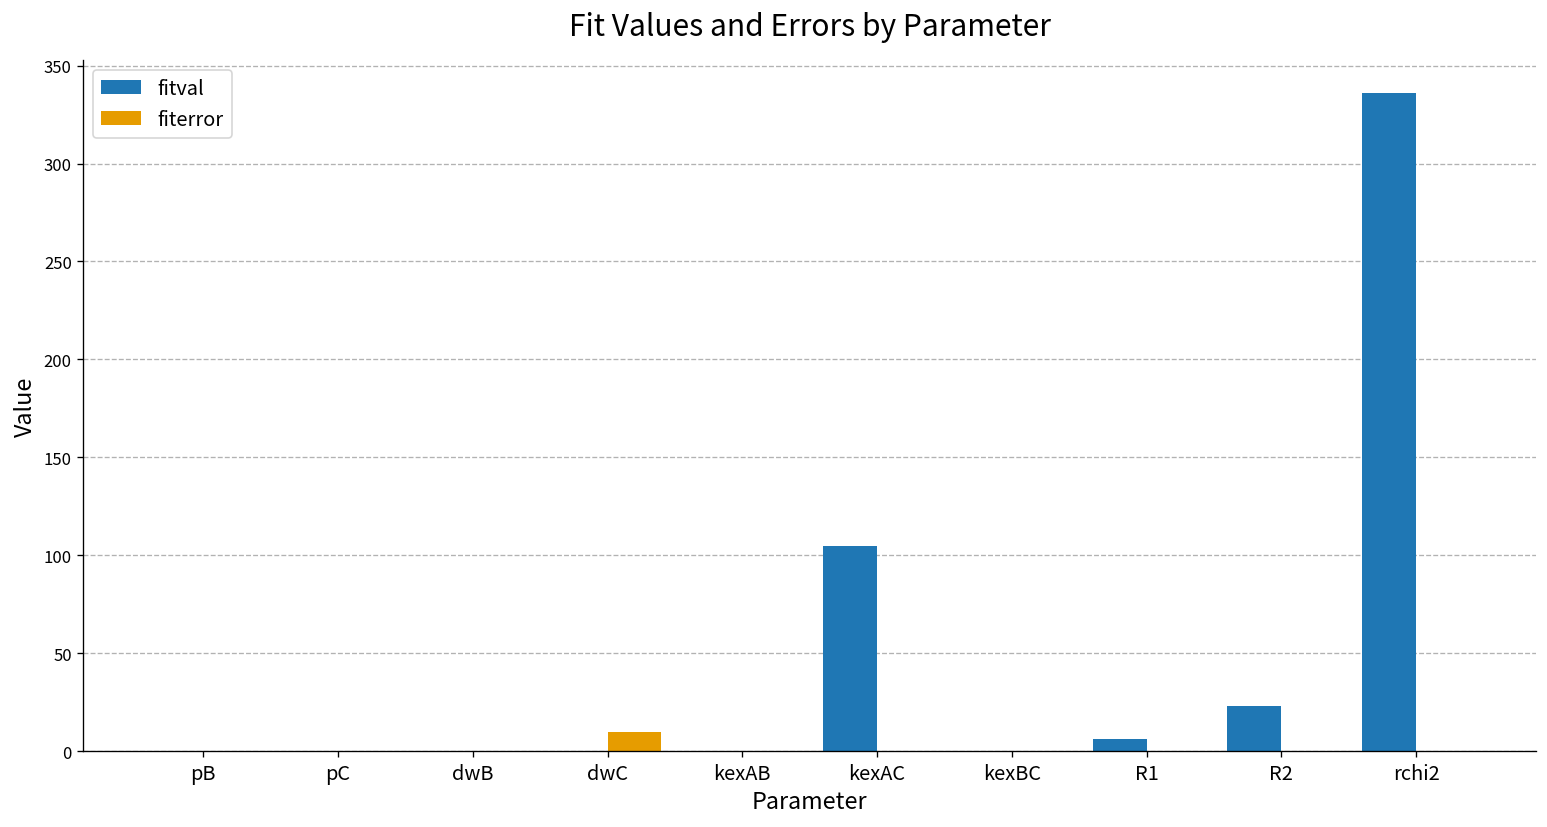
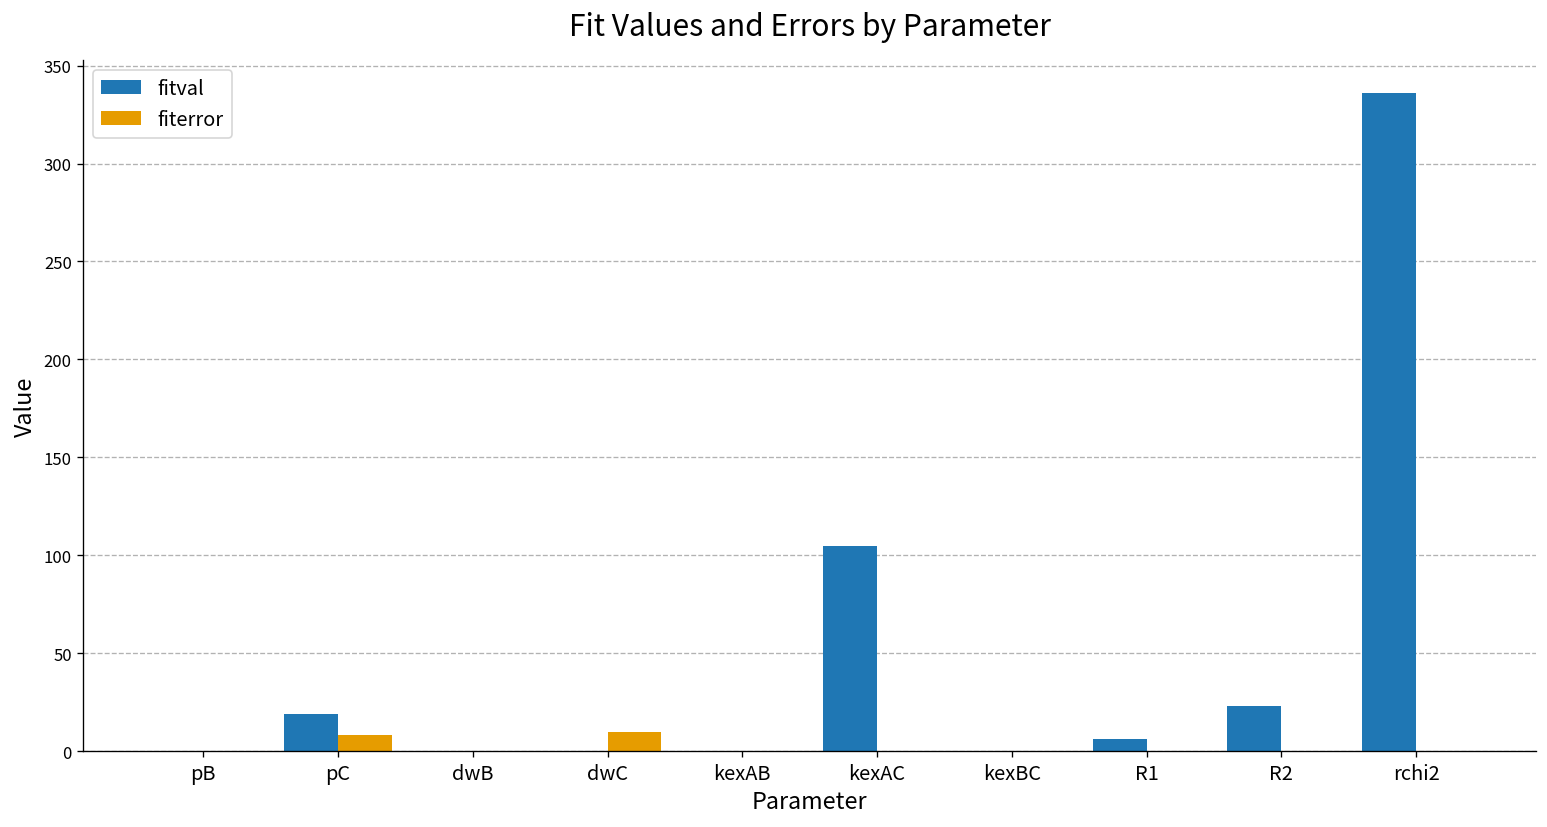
  {
    "fitval": {
      "pB": 0,
-     "pC": 0,
+     "pC": 19,
      "dwB": 0,
      "dwC": 0,
      "kexAB": 0,
      "kexAC": 105,
      "kexBC": 0,
      "R1": 6,
      "R2": 23,
      "rchi2": 336
    },
    "fiterror": {
      "pB": 0,
-     "pC": 0,
+     "pC": 8,
      "dwB": 0,
      "dwC": 10,
      "kexAB": 0,
      "kexAC": 0,
      "kexBC": 0,
      "rchi2": 0
    }
  }
